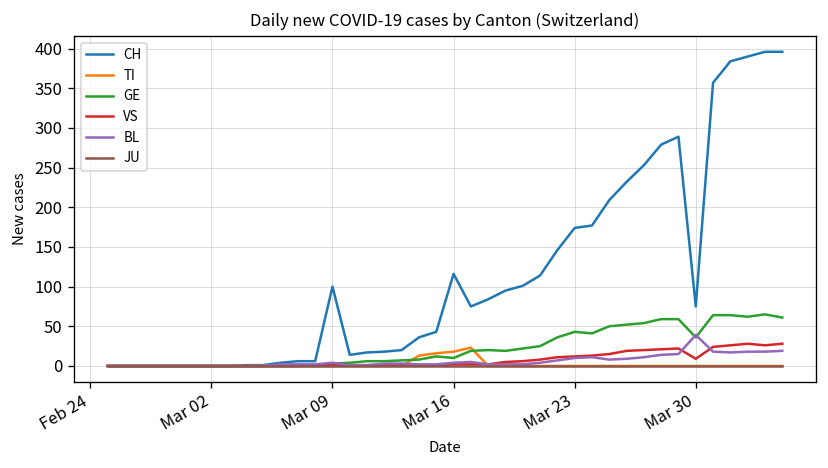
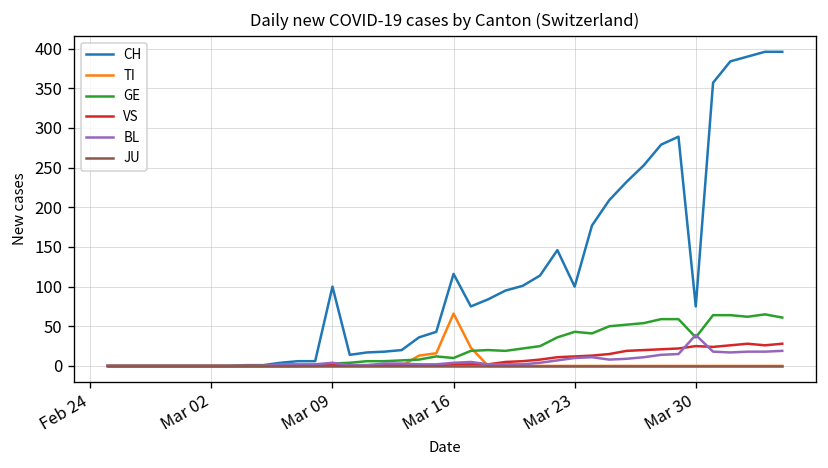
  {
    "CH": {
      "Mar 09": 100,
      "Mar 16": 120,
-     "Mar 23": 170,
+     "Mar 23": 100,
      "Mar 30": 80
    },
    "TI": {
-     "Mar 16": 20
+     "Mar 16": 70
    },
    "GE": {
      "Mar 16": 10,
      "Mar 23": 40
    },
    "VS": {
-     "Mar 30": 10
+     "Mar 30": 30
    }
  }
